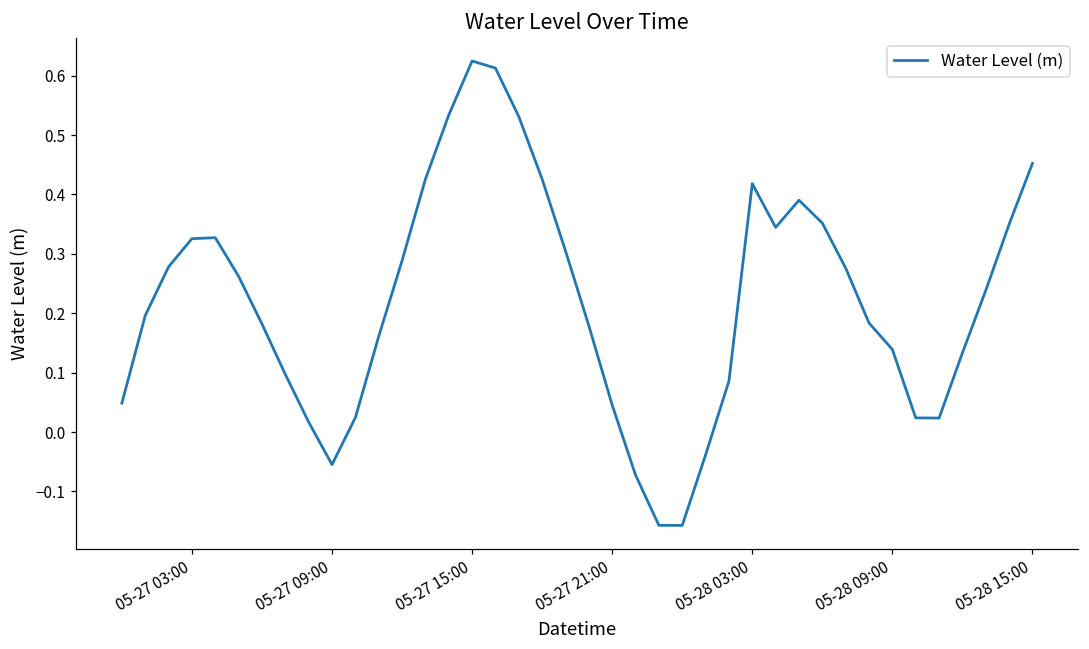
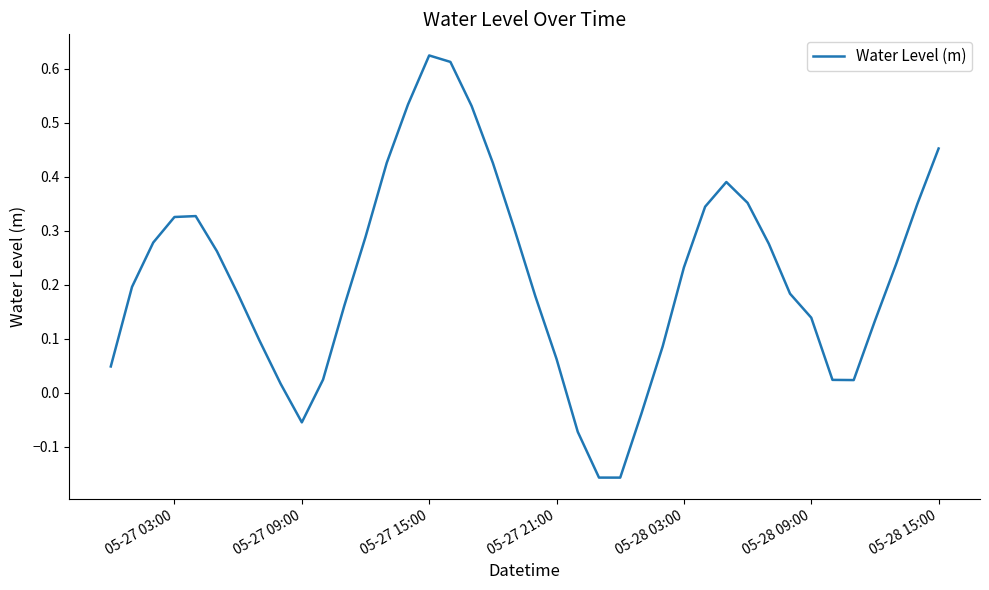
  {
    "05-27 03:00": 0.33,
    "05-27 09:00": -0.05,
    "05-27 15:00": 0.62,
-   "05-27 21:00": 0.05,
-   "05-28 03:00": 0.42,
+   "05-27 21:00": 0.06,
+   "05-28 03:00": 0.23,
    "05-28 09:00": 0.14,
    "05-28 15:00": 0.45
  }
